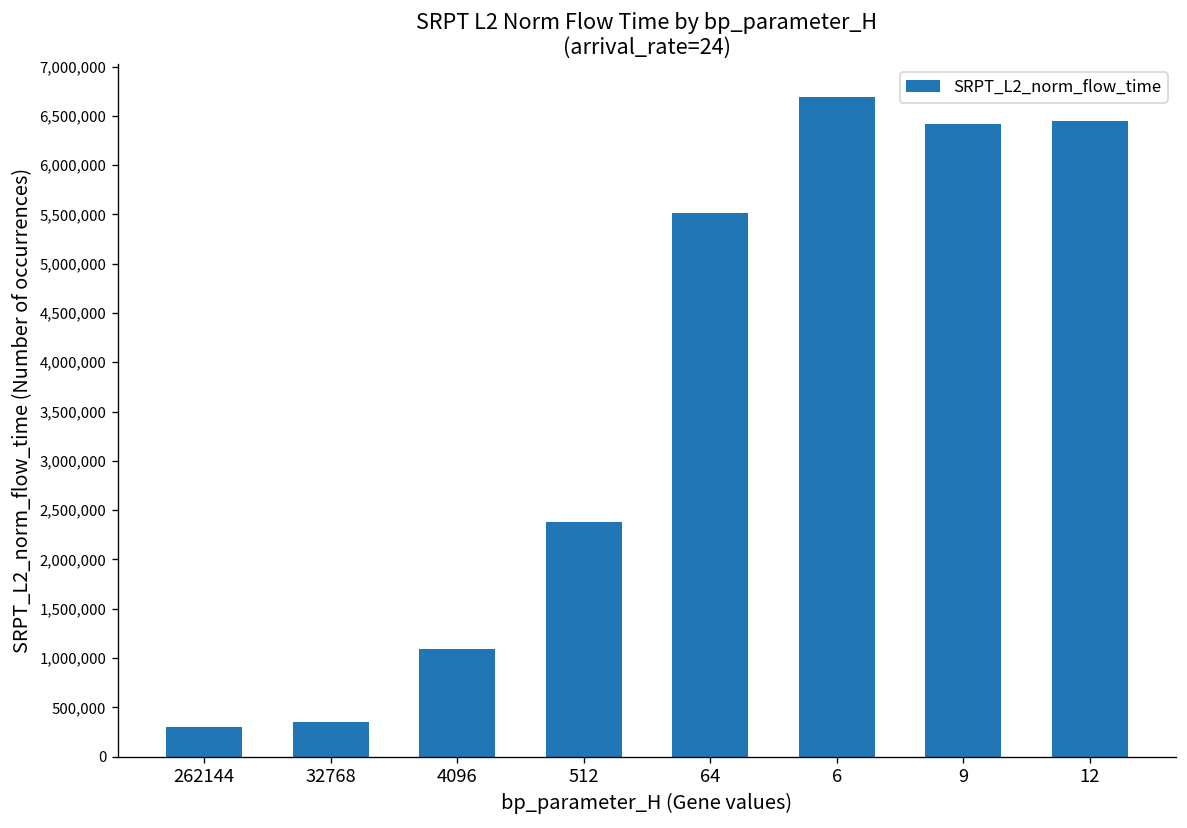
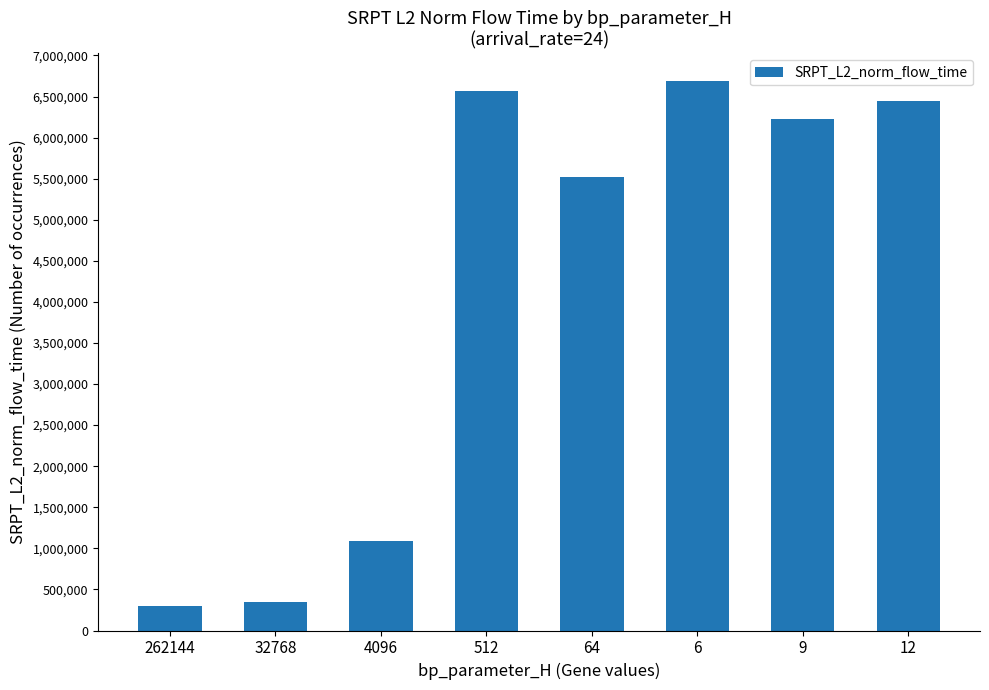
  {
    "262144": "300,000",
    "32768": "300,000",
    "4096": "1,100,000",
-   "512": "2,400,000",
+   "512": "6,600,000",
    "64": "5,500,000",
    "6": "6,700,000",
-   "9": "6,400,000",
+   "9": "6,200,000",
    "12": "6,400,000"
  }
